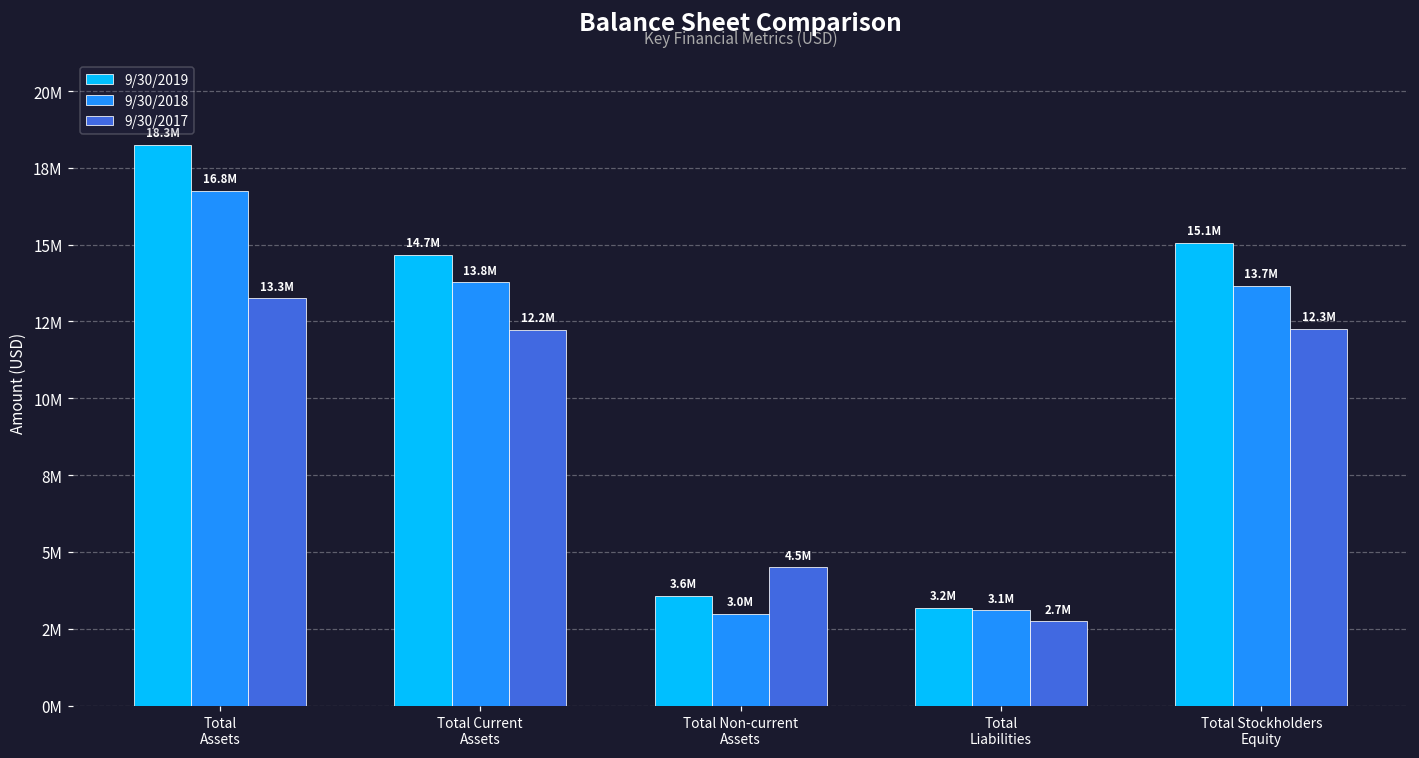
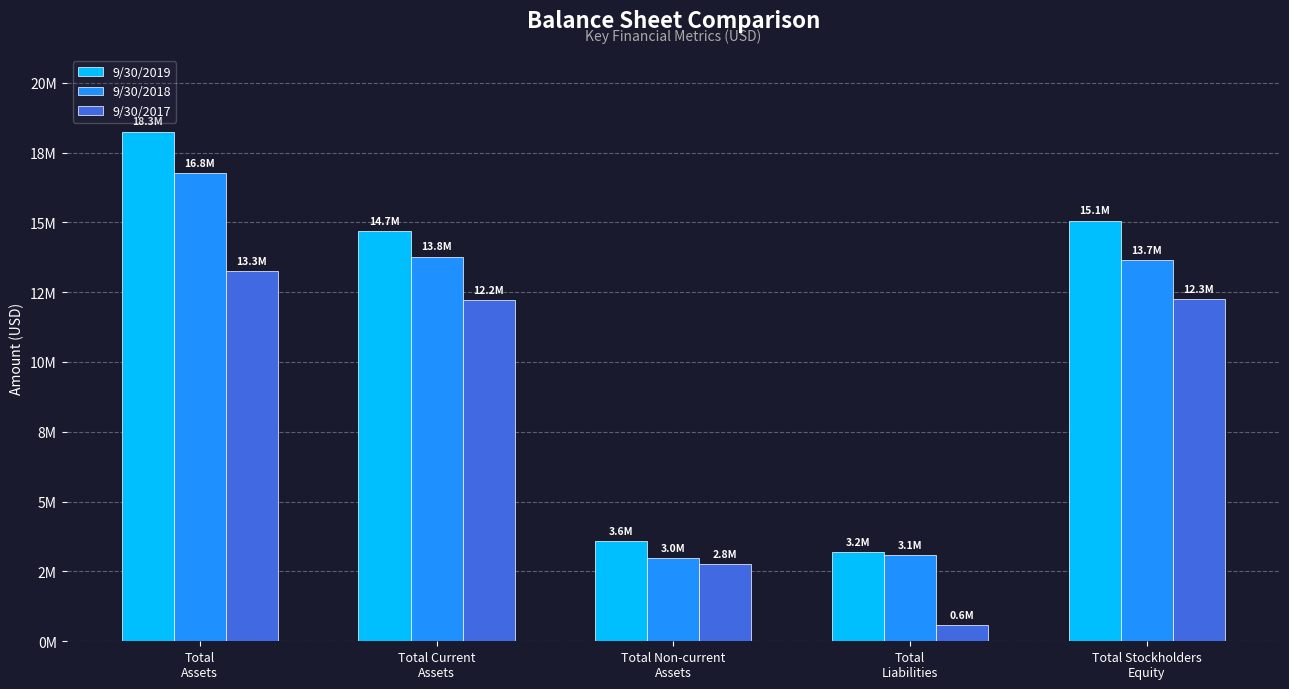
  {
    "9/30/2017": {
      "Total Assets": "13.3M",
      "Total Current Assets": "12.2M",
-     "Total Non-current Assets": "4.5M",
-     "Total Liabilities": "2.7M",
+     "Total Non-current Assets": "2.8M",
+     "Total Liabilities": "0.6M",
      "Total Stockholders Equity": "12.3M"
    }
  }
